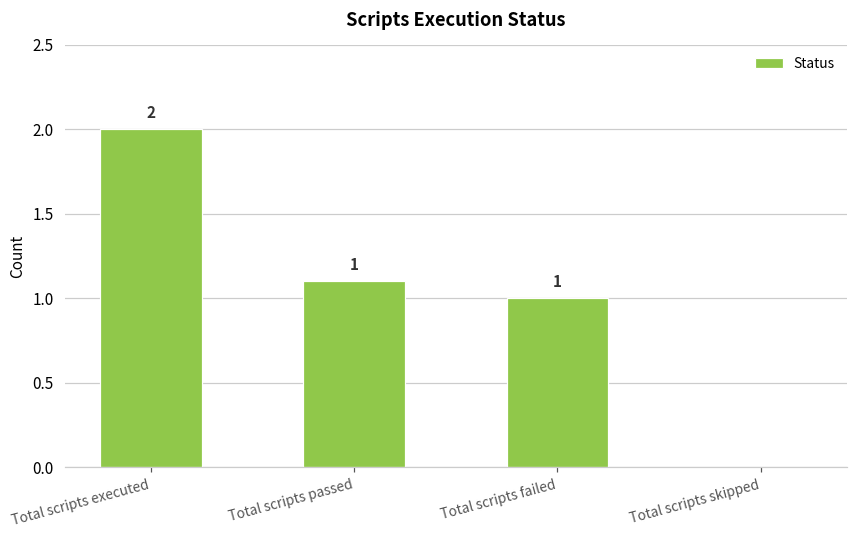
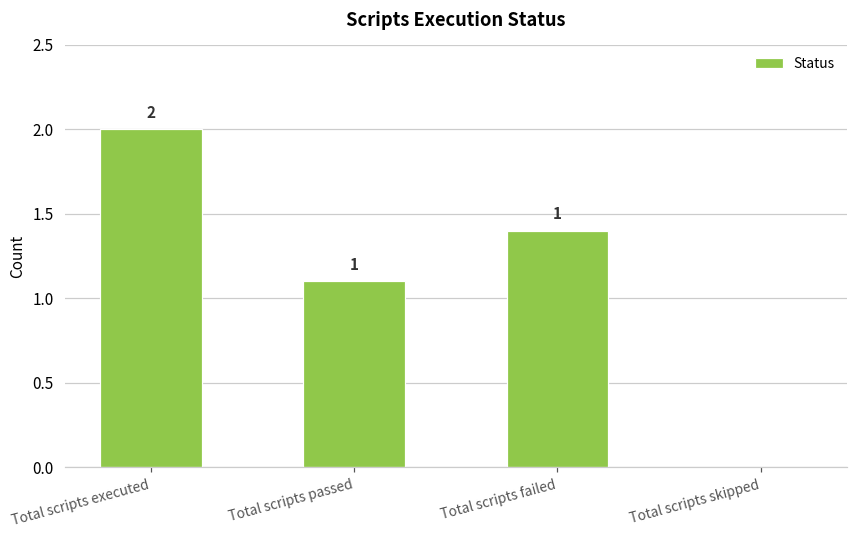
  {
-   "Total scripts failed": 1.0,
+   "Total scripts failed": 1.4,
    "Total scripts skipped": 0.0
  }
